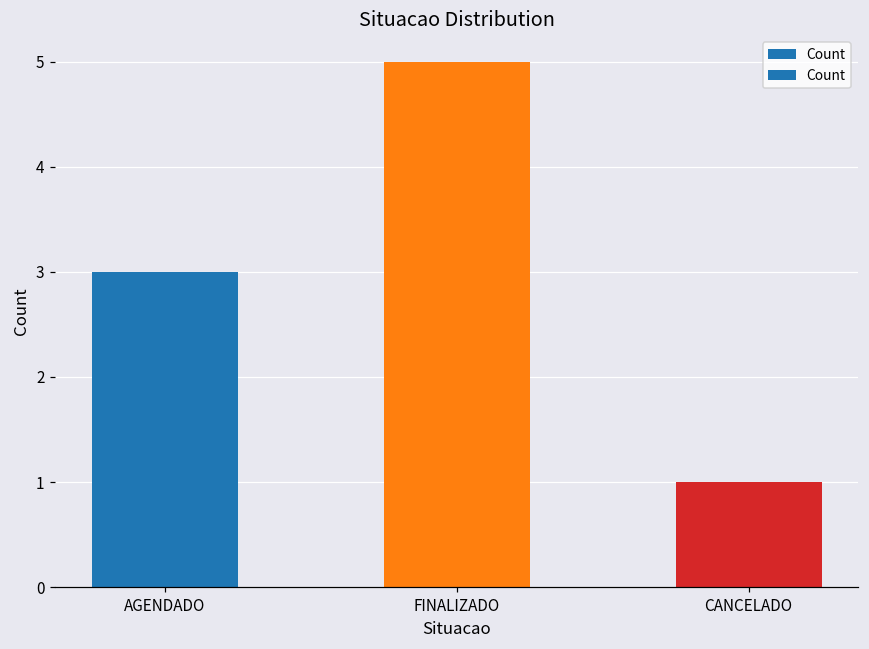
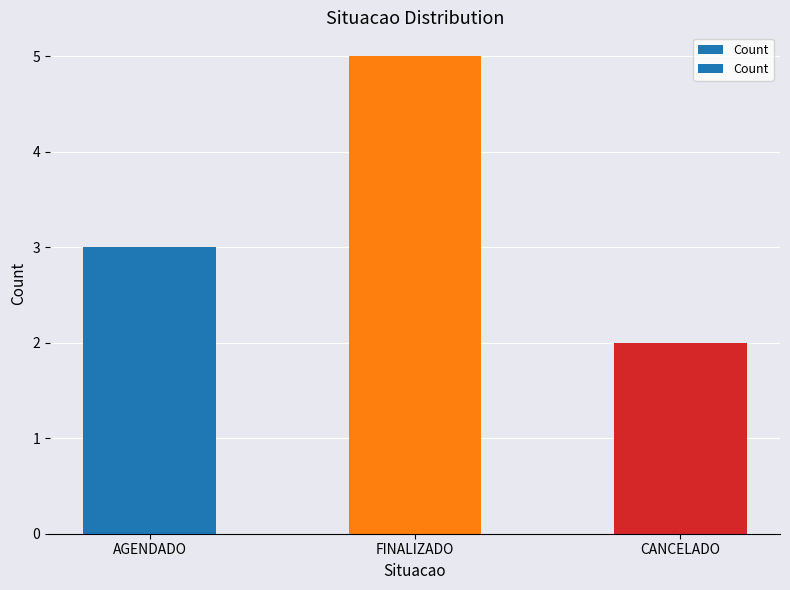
  {
    "AGENDADO": 3,
    "FINALIZADO": 5,
-   "CANCELADO": 1
+   "CANCELADO": 2
  }
